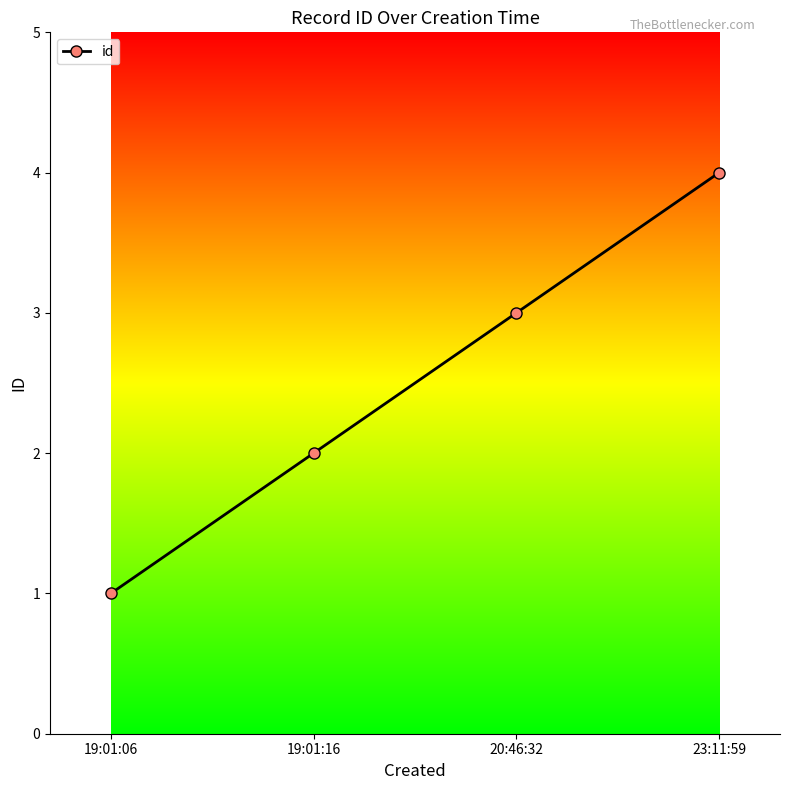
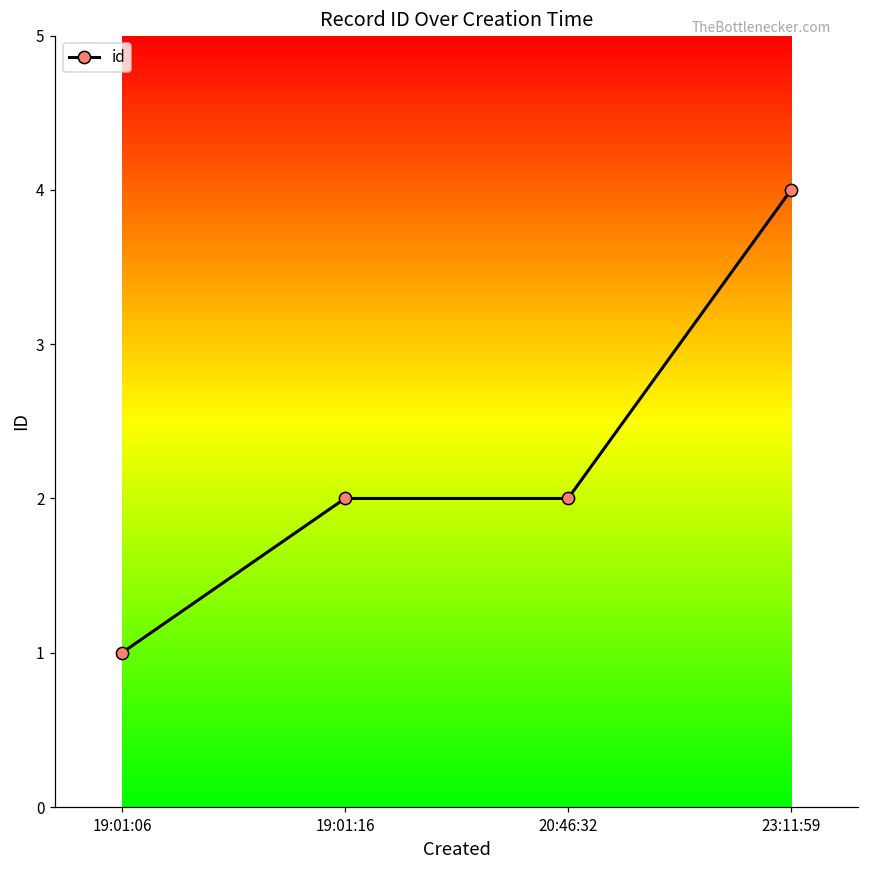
  {
    "19:01:06": 1,
    "19:01:16": 2,
-   "20:46:32": 3,
+   "20:46:32": 2,
    "23:11:59": 4
  }
